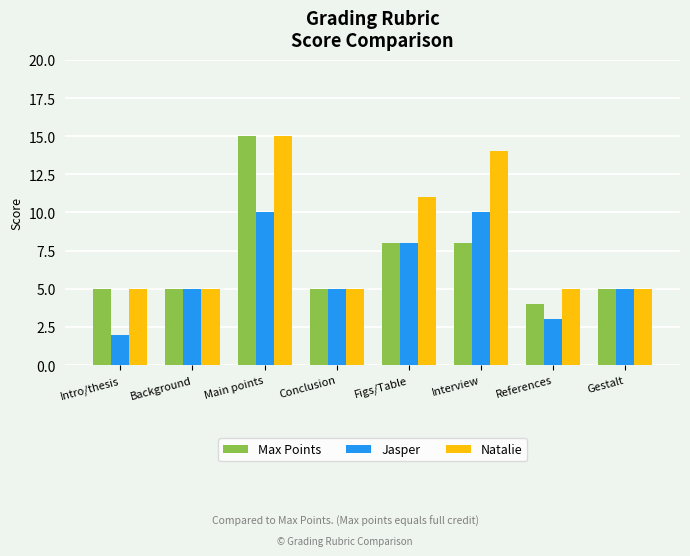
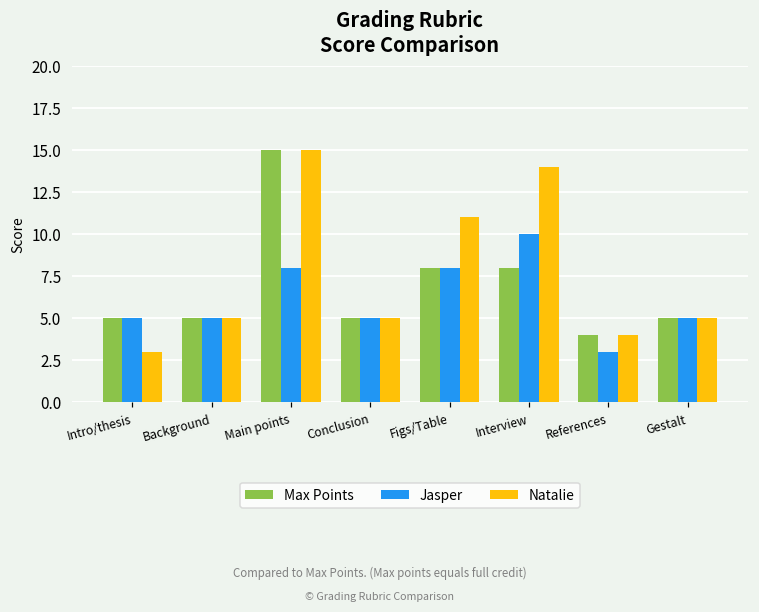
  {
    "Max Points": {
      "Intro/thesis": 5,
      "Background": 5,
      "Main points": 15,
      "Conclusion": 5,
      "Figs/Table": 8,
      "Interview": 8,
      "References": 4,
      "Gestalt": 5
    },
    "Jasper": {
-     "Intro/thesis": 2,
+     "Intro/thesis": 5,
      "Background": 5,
-     "Main points": 10,
+     "Main points": 8,
      "Conclusion": 5,
      "Figs/Table": 8,
      "Interview": 10,
      "References": 3,
      "Gestalt": 5
    },
    "Natalie": {
-     "Intro/thesis": 5,
+     "Intro/thesis": 3,
      "Background": 5,
      "Main points": 15,
      "Conclusion": 5,
      "Figs/Table": 11,
      "Interview": 14,
-     "References": 5,
+     "References": 4,
      "Gestalt": 5
    }
  }
